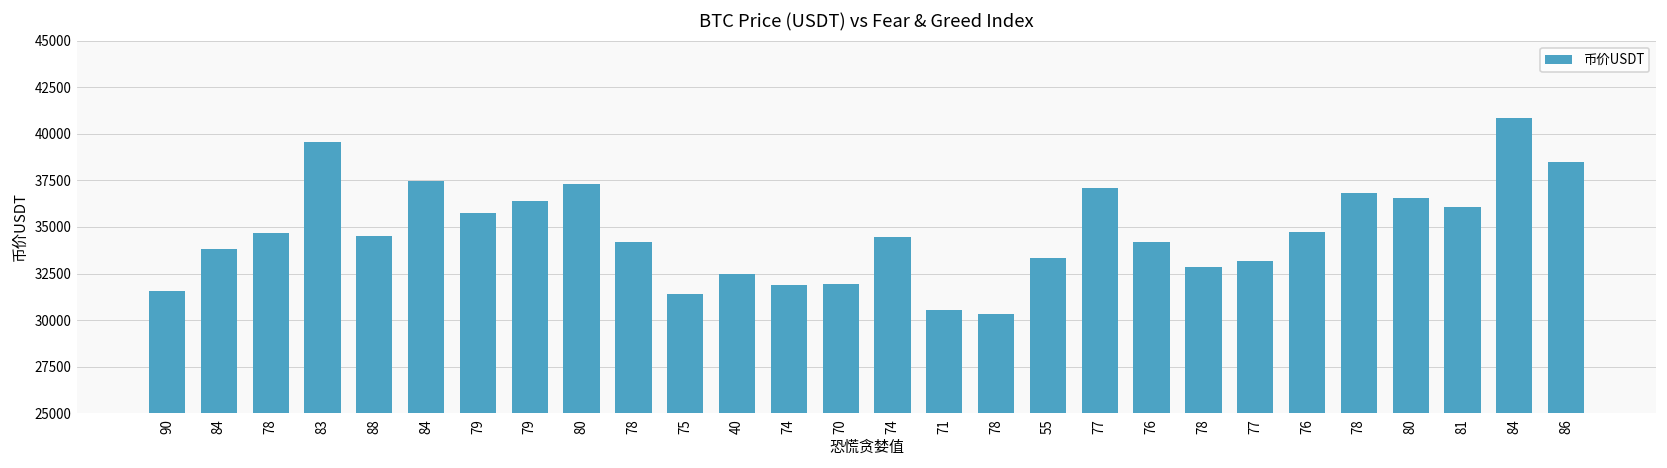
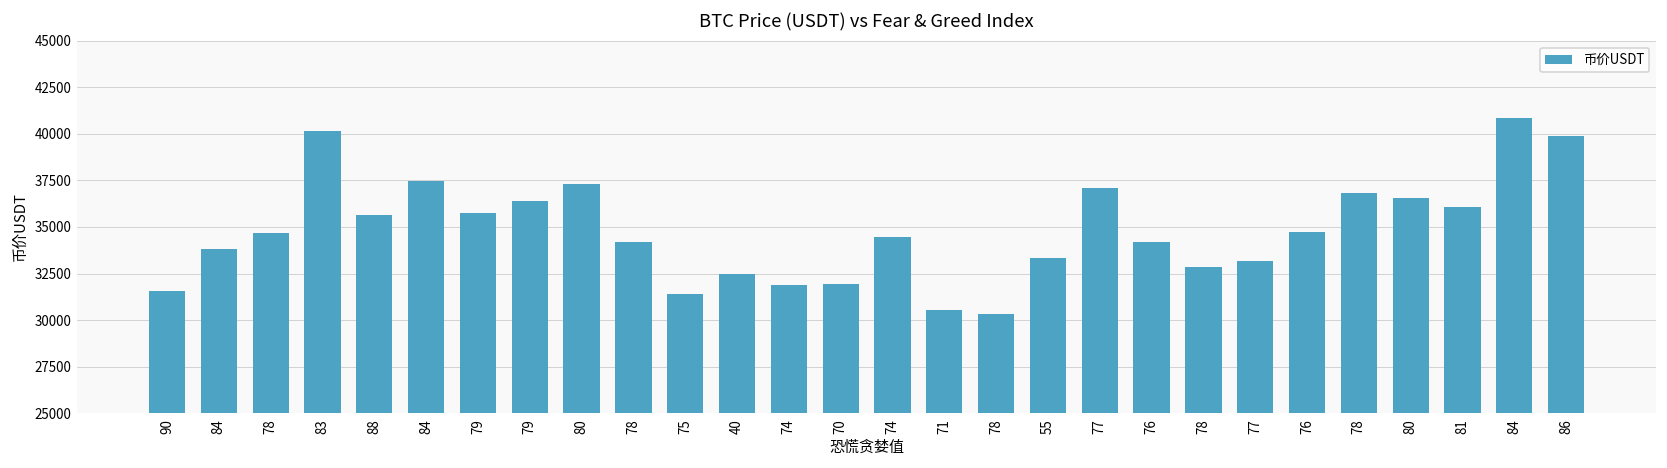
  {
    "90": 31600,
-   "83": 39600,
-   "88": 34500,
+   "83": 40200,
+   "88": 35600,
    "75": 31400,
    "40": 32500,
    "70": 32000,
    "71": 30600,
    "55": 33300,
    "81": 36100,
-   "86": 38500
+   "86": 39900
  }
